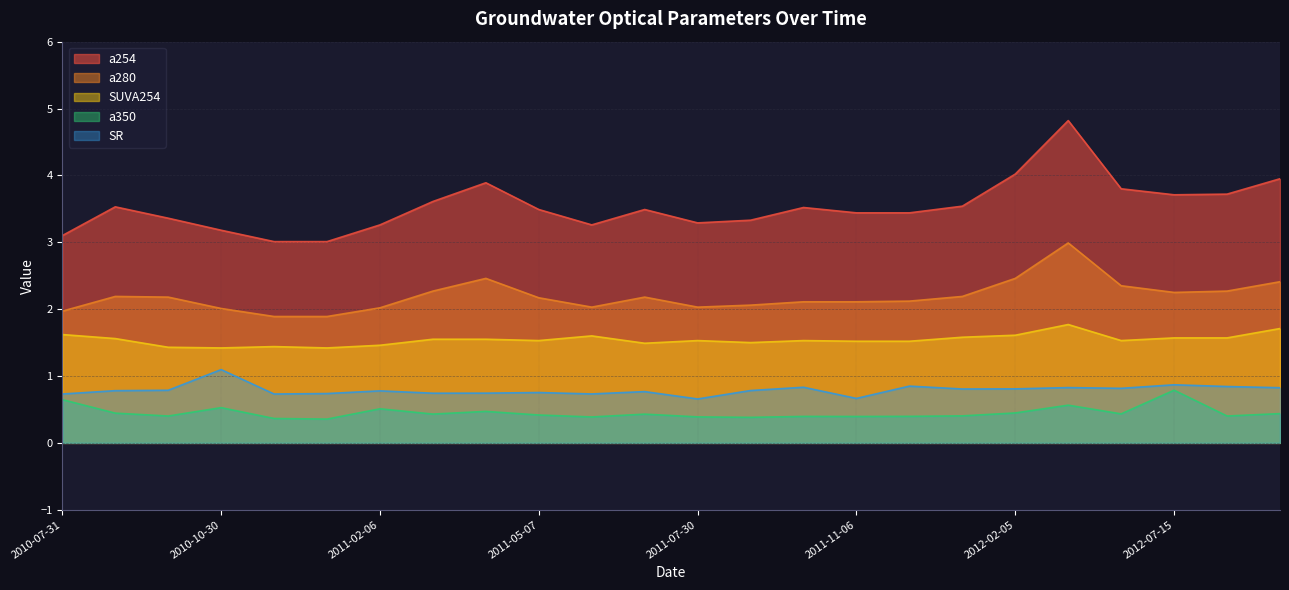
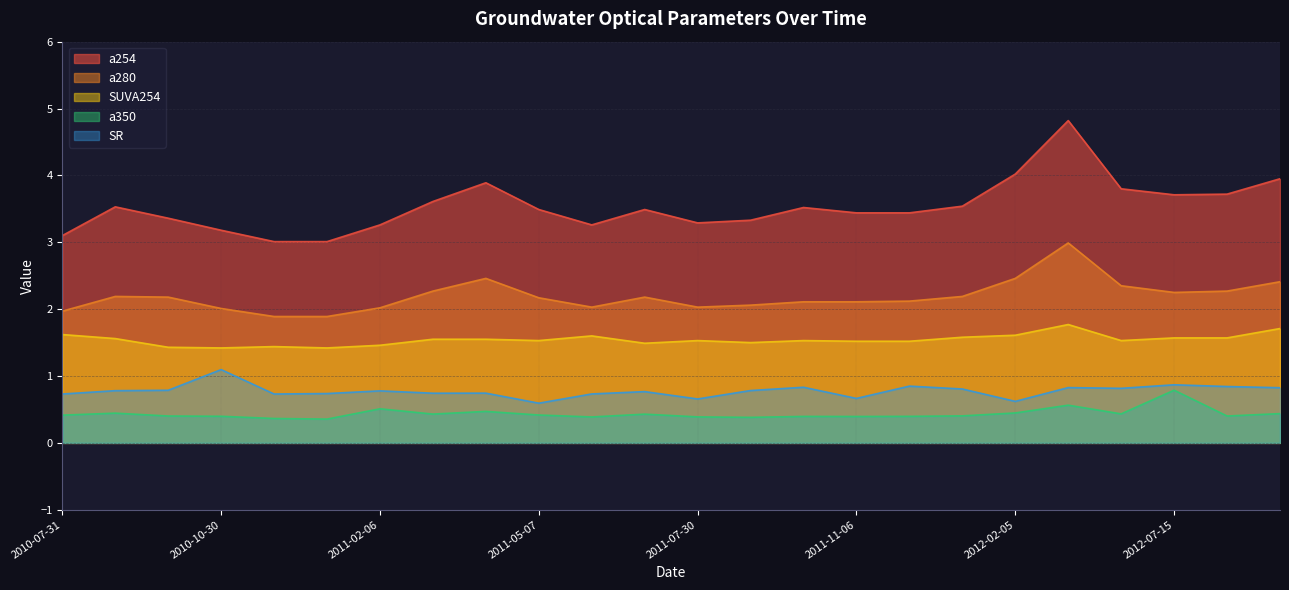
  {
    "a350": {
-     "2010-07-31": 0.6,
-     "2010-10-30": 0.5,
+     "2010-07-31": 0.4,
+     "2010-10-30": 0.4,
      "2011-02-06": 0.5,
      "2011-05-07": 0.4,
      "2011-07-30": 0.4,
      "2011-11-06": 0.4,
      "2012-02-05": 0.4,
      "2012-07-15": 0.8
    },
    "SR": {
      "2010-07-31": 0.7,
      "2010-10-30": 1.1,
      "2011-02-06": 0.8,
-     "2011-05-07": 0.8,
+     "2011-05-07": 0.6,
      "2011-07-30": 0.7,
      "2011-11-06": 0.7,
-     "2012-02-05": 0.8,
+     "2012-02-05": 0.6,
      "2012-07-15": 0.9
    }
  }
